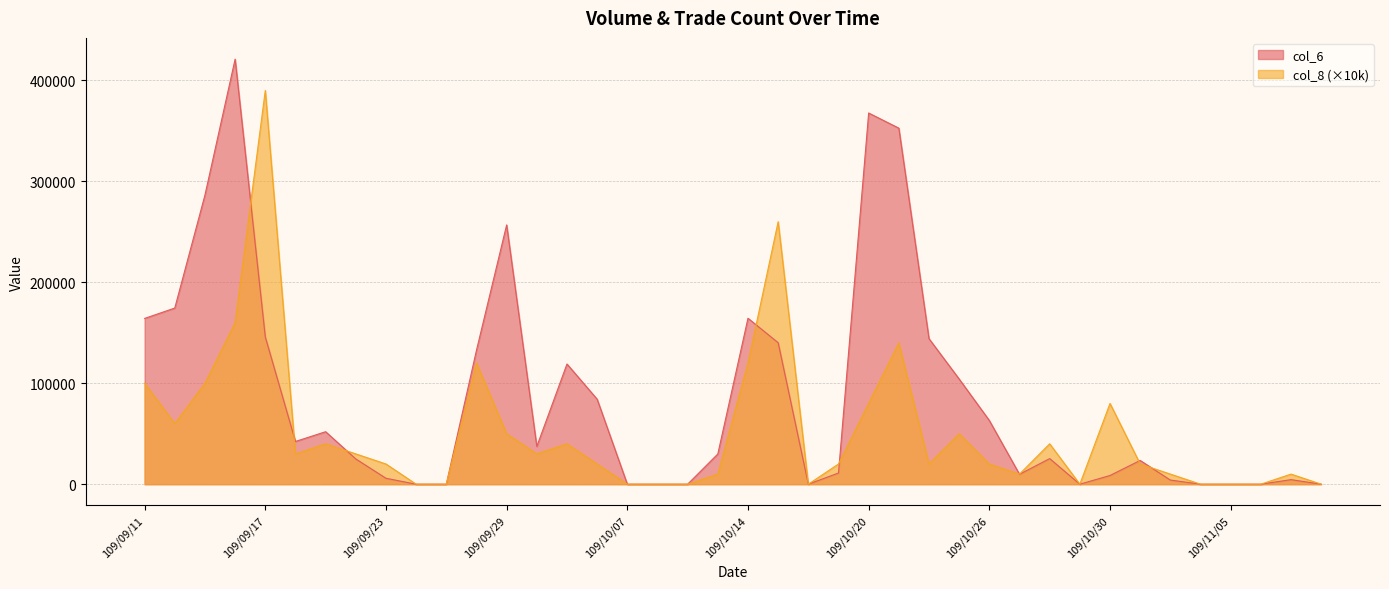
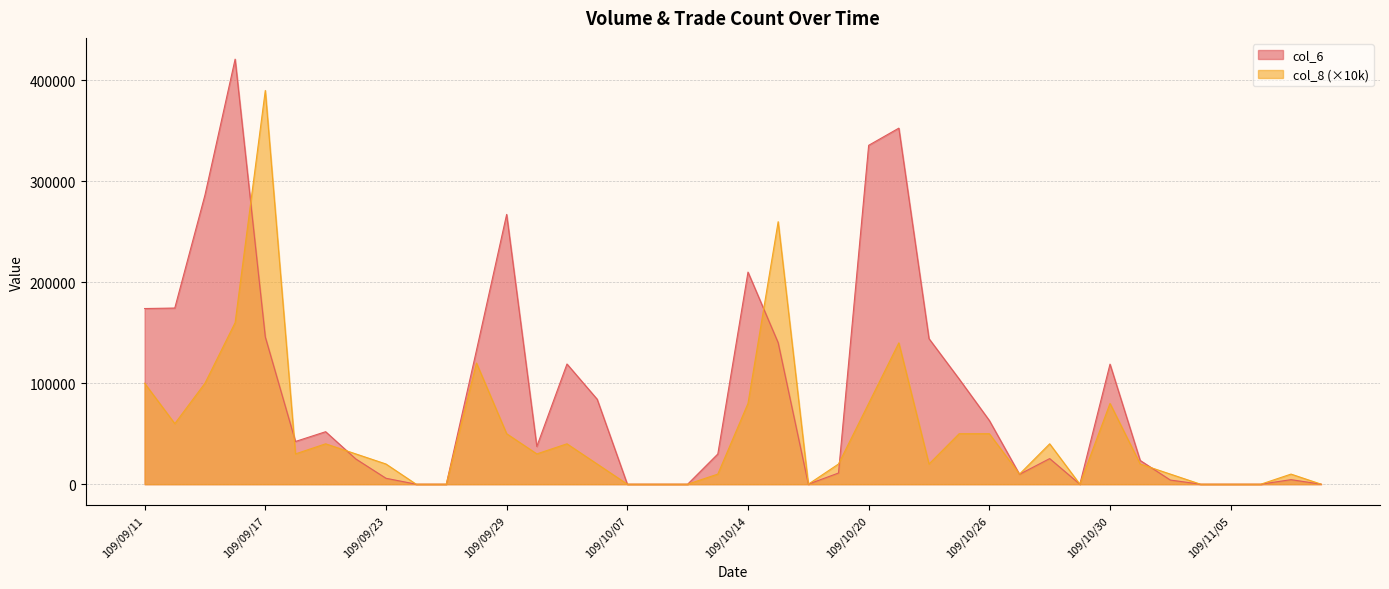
  {
    "col_6": {
-     "109/09/11": 164000,
+     "109/09/11": 174000,
      "109/09/17": 146000,
      "109/09/23": 6000,
-     "109/09/29": 257000,
-     "109/10/14": 164000,
-     "109/10/20": 368000,
+     "109/09/29": 267000,
+     "109/10/14": 210000,
+     "109/10/20": 336000,
      "109/10/26": 63000,
-     "109/10/30": 9000
+     "109/10/30": 119000
    },
    "col_8 (×10k)": {
      "109/09/11": 100000,
      "109/09/17": 390000,
      "109/09/23": 20000,
      "109/09/29": 50000,
-     "109/10/14": 120000,
+     "109/10/14": 80000,
      "109/10/20": 80000,
-     "109/10/26": 20000,
+     "109/10/26": 50000,
      "109/10/30": 80000
    }
  }
